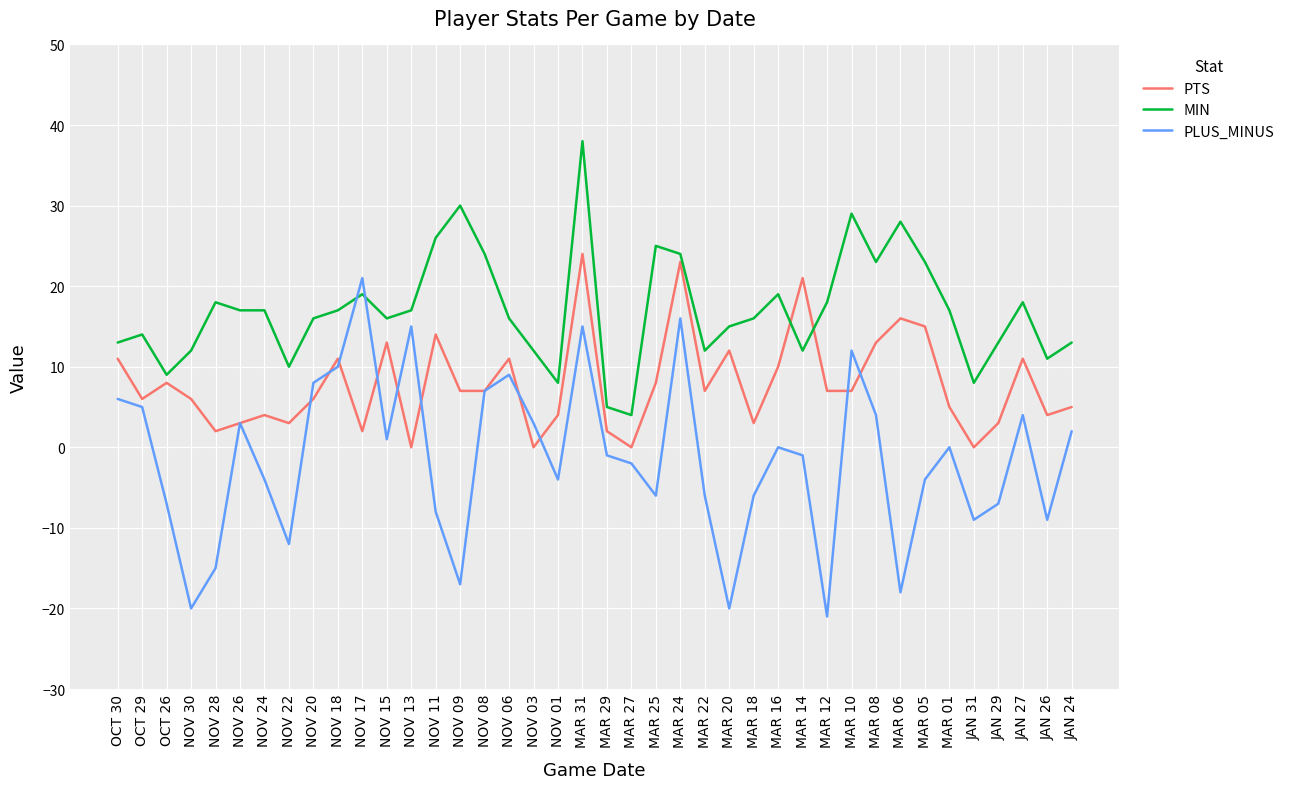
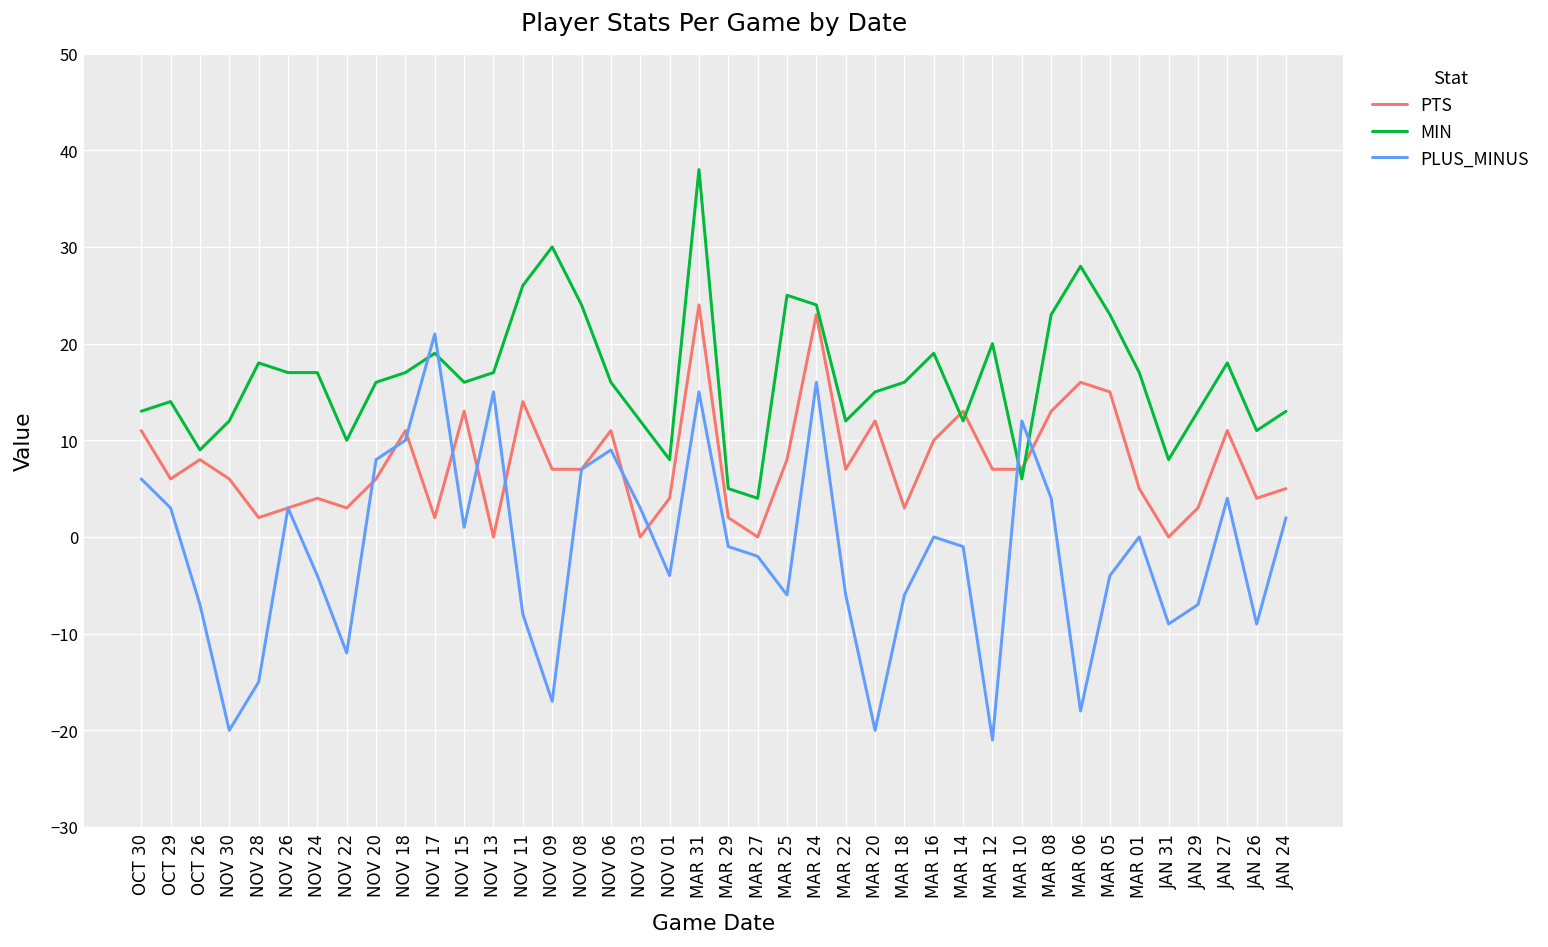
  {
    "PTS": {
      "OCT 30": 11,
      "OCT 29": 6,
      "OCT 26": 8,
      "NOV 30": 6,
      "NOV 28": 2,
      "NOV 24": 4,
      "NOV 22": 3,
      "NOV 20": 6,
      "NOV 18": 11,
      "NOV 17": 2,
      "NOV 15": 13,
      "NOV 13": 0,
      "NOV 11": 14,
      "NOV 09": 7,
      "NOV 06": 11,
      "NOV 03": 0,
      "NOV 01": 4,
      "MAR 31": 24,
      "MAR 29": 2,
      "MAR 27": 0,
      "MAR 25": 8,
      "MAR 24": 23,
      "MAR 22": 7,
      "MAR 20": 12,
      "MAR 18": 3,
      "MAR 16": 10,
-     "MAR 14": 21,
+     "MAR 14": 13,
      "MAR 12": 7,
      "MAR 10": 7,
      "MAR 08": 13,
      "MAR 06": 16,
      "MAR 05": 15,
      "MAR 01": 5,
      "JAN 31": 0,
      "JAN 29": 3,
      "JAN 27": 11,
      "JAN 26": 4,
      "JAN 24": 5
    },
    "MIN": {
      "OCT 30": 13,
      "OCT 29": 14,
      "OCT 26": 9,
      "NOV 30": 12,
      "NOV 28": 18,
      "NOV 26": 17,
      "NOV 24": 17,
      "NOV 22": 10,
      "NOV 20": 16,
      "NOV 18": 17,
      "NOV 17": 19,
      "NOV 15": 16,
      "NOV 13": 17,
      "NOV 11": 26,
      "NOV 09": 30,
      "NOV 08": 24,
      "NOV 06": 16,
      "NOV 03": 12,
      "NOV 01": 8,
      "MAR 31": 38,
      "MAR 29": 5,
      "MAR 27": 4,
      "MAR 25": 25,
      "MAR 24": 24,
      "MAR 22": 12,
      "MAR 20": 15,
      "MAR 18": 16,
      "MAR 16": 19,
      "MAR 14": 12,
-     "MAR 12": 18,
-     "MAR 10": 29,
+     "MAR 12": 20,
+     "MAR 10": 6,
      "MAR 08": 23,
      "MAR 06": 28,
      "MAR 05": 23,
      "MAR 01": 17,
      "JAN 31": 8,
      "JAN 29": 13,
      "JAN 27": 18,
      "JAN 26": 11,
      "JAN 24": 13
    },
    "PLUS_MINUS": {
      "OCT 30": 6,
-     "OCT 29": 5,
+     "OCT 29": 3,
      "OCT 26": -7,
      "NOV 30": -20,
      "NOV 28": -15,
      "NOV 24": -4,
      "NOV 22": -12,
      "NOV 20": 8,
      "NOV 18": 10,
      "NOV 17": 21,
      "NOV 15": 1,
      "NOV 13": 15,
      "NOV 11": -8,
      "NOV 09": -17,
      "NOV 06": 9,
      "NOV 03": 3,
      "NOV 01": -4,
      "MAR 31": 15,
      "MAR 29": -1,
      "MAR 27": -2,
      "MAR 25": -6,
      "MAR 24": 16,
      "MAR 22": -6,
      "MAR 20": -20,
      "MAR 18": -6,
      "MAR 16": 0,
      "MAR 14": -1,
      "MAR 12": -21,
      "MAR 10": 12,
      "MAR 08": 4,
      "MAR 06": -18,
      "MAR 05": -4,
      "MAR 01": 0,
      "JAN 31": -9,
      "JAN 29": -7,
      "JAN 27": 4,
      "JAN 26": -9,
      "JAN 24": 2
    }
  }
